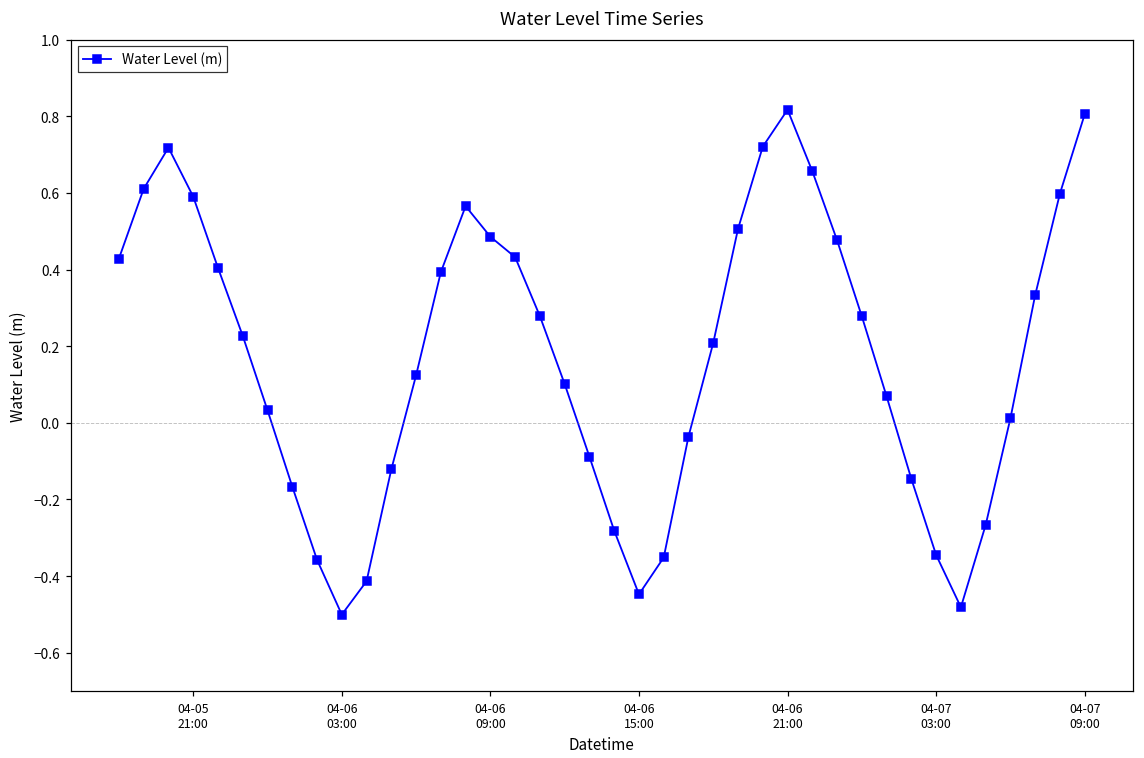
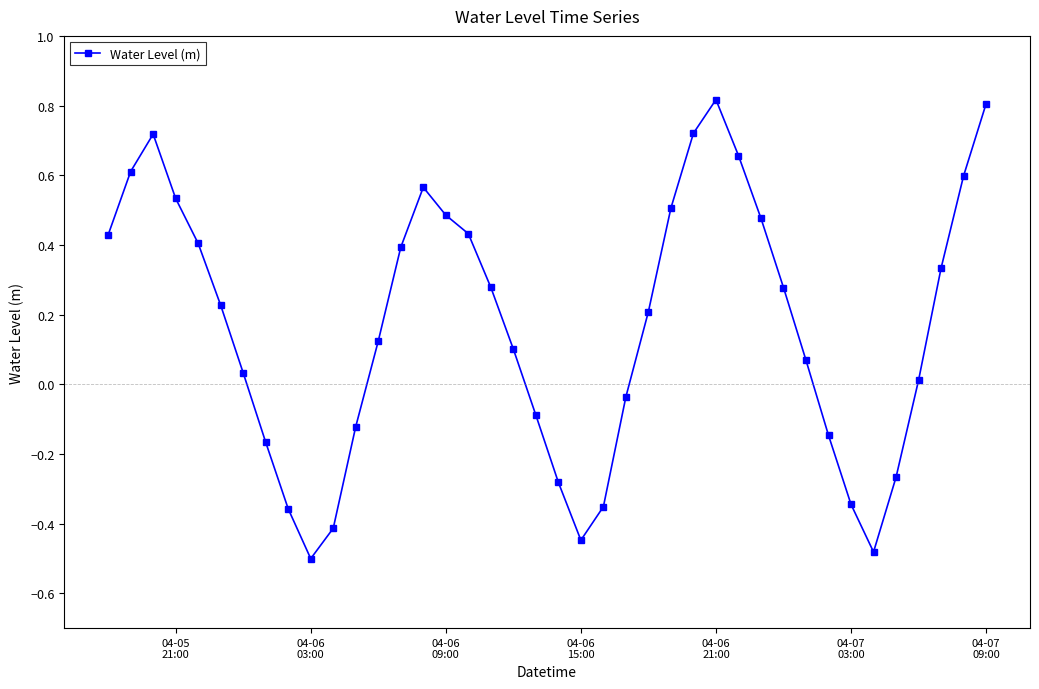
  {
-   "04-05 21:00": 0.59,
+   "04-05 21:00": 0.53,
    "04-06 03:00": -0.50,
    "04-06 09:00": 0.49,
    "04-06 15:00": -0.45,
    "04-06 21:00": 0.82,
    "04-07 03:00": -0.34,
    "04-07 09:00": 0.81
  }
